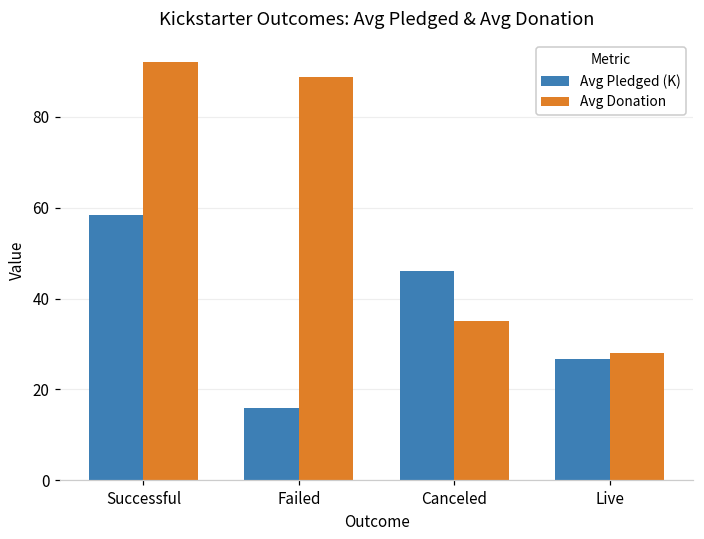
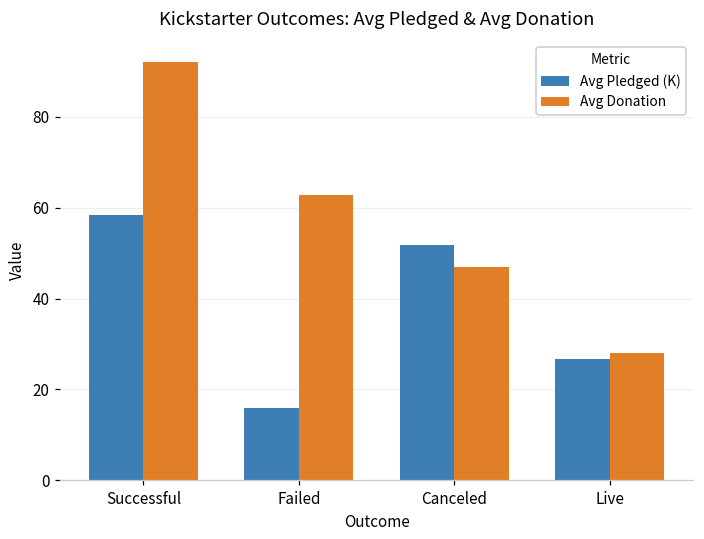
  {
    "Avg Pledged (K)": {
      "Successful": 58,
      "Failed": 16,
-     "Canceled": 46,
+     "Canceled": 52,
      "Live": 27
    },
    "Avg Donation": {
      "Successful": 92,
-     "Failed": 89,
-     "Canceled": 35,
+     "Failed": 63,
+     "Canceled": 47,
      "Live": 28
    }
  }
